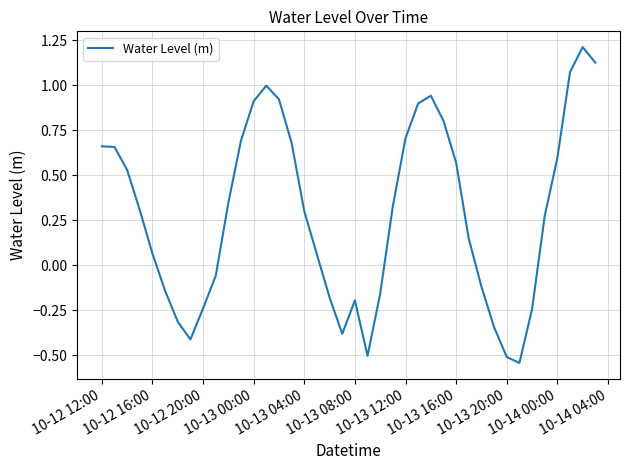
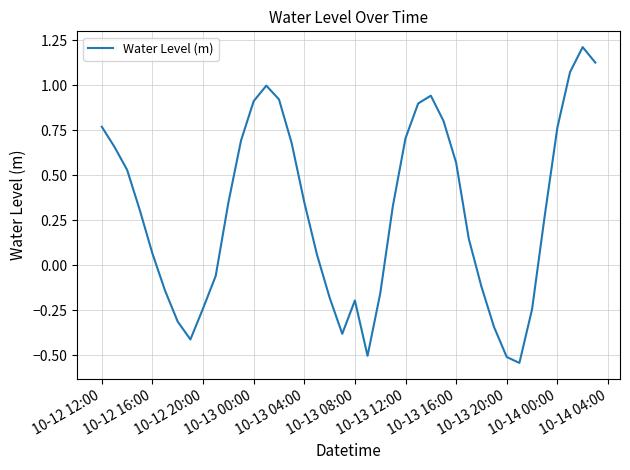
  {
-   "10-12 12:00": 0.66,
+   "10-12 12:00": 0.77,
    "10-12 16:00": 0.06,
    "10-12 20:00": -0.24,
    "10-13 00:00": 0.91,
-   "10-13 04:00": 0.30,
+   "10-13 04:00": 0.35,
    "10-13 08:00": -0.20,
    "10-13 12:00": 0.70,
    "10-13 16:00": 0.57,
    "10-13 20:00": -0.51,
-   "10-14 00:00": 0.60
+   "10-14 00:00": 0.76
  }
